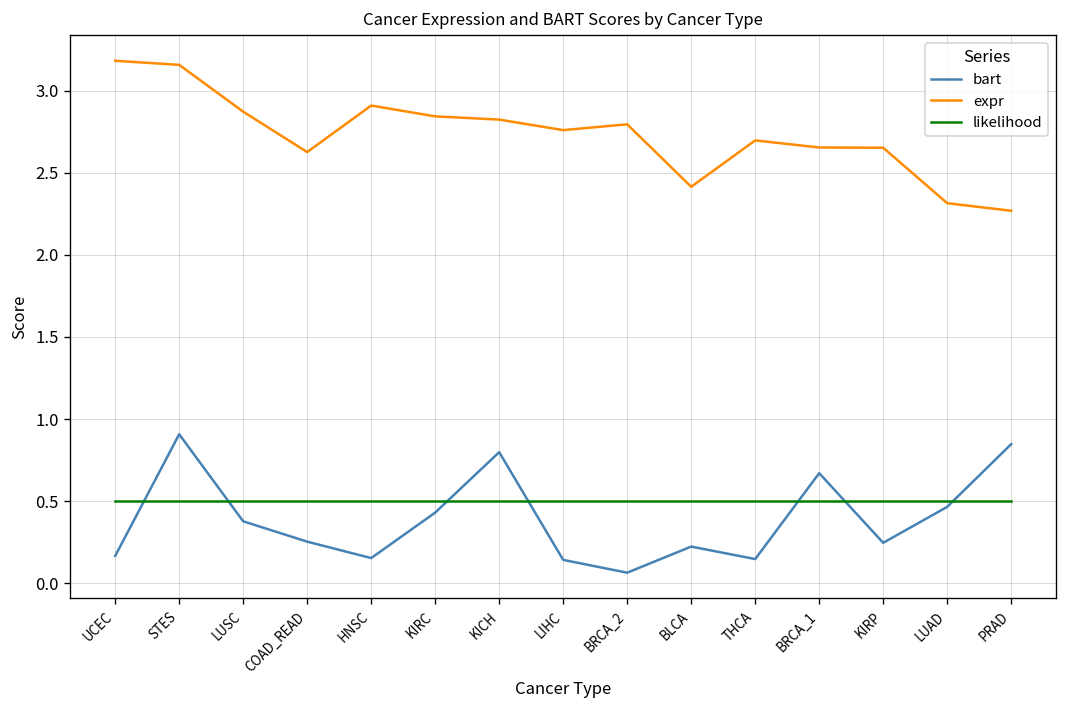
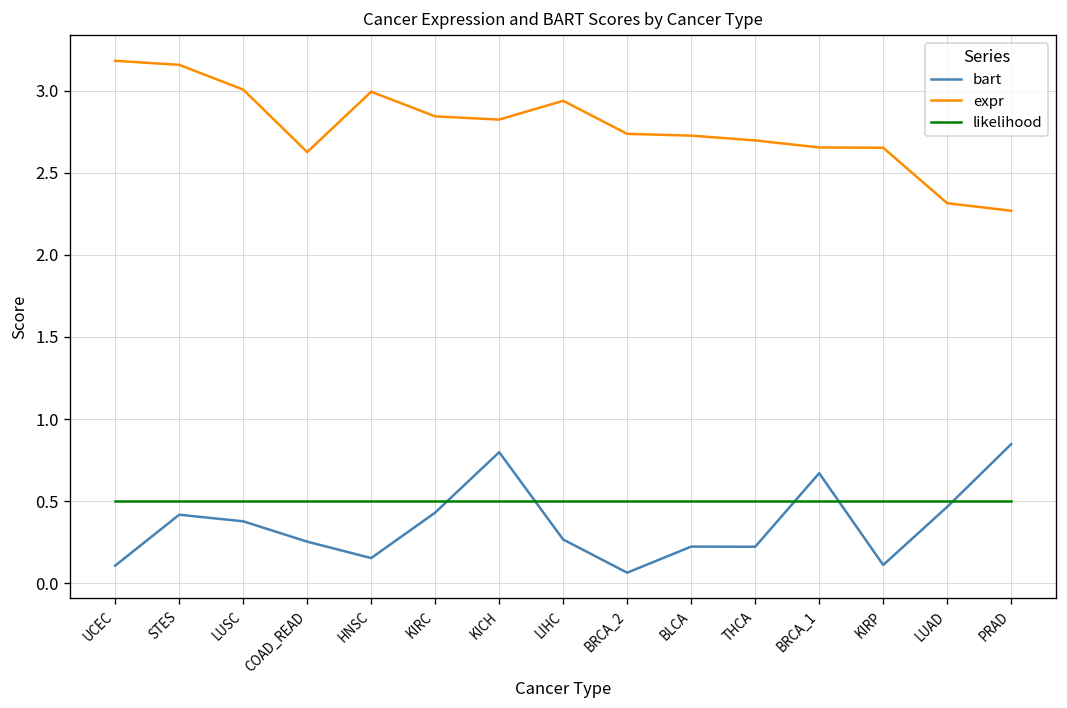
  {
    "bart": {
-     "UCEC": 0.17,
-     "STES": 0.91,
+     "UCEC": 0.11,
+     "STES": 0.42,
      "LUSC": 0.38,
      "COAD_READ": 0.25,
      "HNSC": 0.15,
      "KIRC": 0.43,
      "KICH": 0.80,
-     "LIHC": 0.14,
+     "LIHC": 0.27,
      "BRCA_2": 0.06,
      "BLCA": 0.22,
-     "THCA": 0.15,
+     "THCA": 0.22,
      "BRCA_1": 0.67,
-     "KIRP": 0.25,
+     "KIRP": 0.11,
      "LUAD": 0.47,
      "PRAD": 0.85
    },
    "expr": {
      "UCEC": 3.18,
      "STES": 3.16,
-     "LUSC": 2.87,
+     "LUSC": 3.01,
      "COAD_READ": 2.63,
-     "HNSC": 2.91,
+     "HNSC": 2.99,
      "KIRC": 2.84,
      "KICH": 2.82,
-     "LIHC": 2.76,
-     "BRCA_2": 2.79,
-     "BLCA": 2.41,
+     "LIHC": 2.94,
+     "BRCA_2": 2.74,
+     "BLCA": 2.73,
      "THCA": 2.70,
      "BRCA_1": 2.65,
      "KIRP": 2.65,
      "LUAD": 2.31,
      "PRAD": 2.27
    },
    "likelihood": {
      "UCEC": 0.50,
      "STES": 0.50,
      "LUSC": 0.50,
      "COAD_READ": 0.50,
      "HNSC": 0.50,
      "KIRC": 0.50,
      "KICH": 0.50,
      "LIHC": 0.50,
      "BRCA_2": 0.50,
      "BLCA": 0.50,
      "THCA": 0.50,
      "BRCA_1": 0.50,
      "KIRP": 0.50,
      "LUAD": 0.50,
      "PRAD": 0.50
    }
  }
